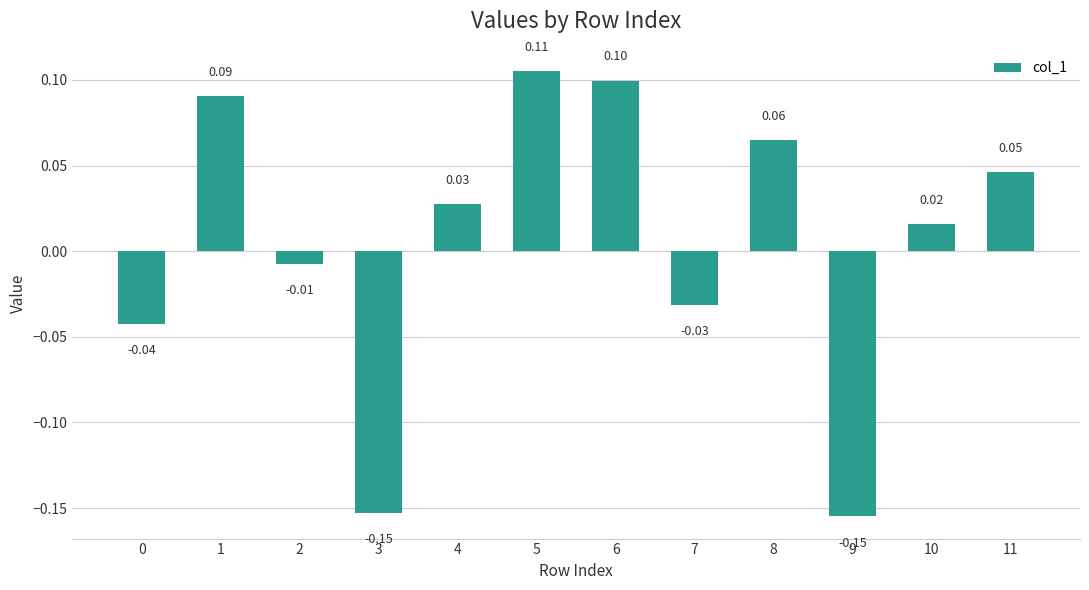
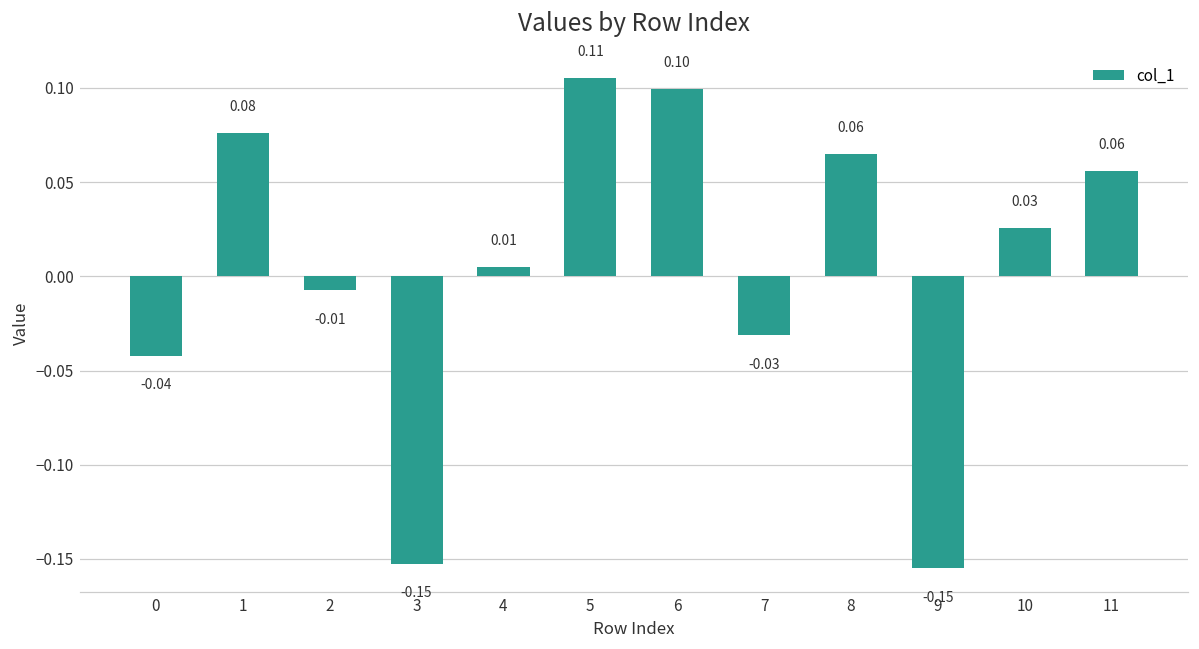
  {
    "0": -0.04,
-   "1": 0.09,
+   "1": 0.08,
    "2": -0.01,
    "3": -0.15,
-   "4": 0.03,
+   "4": 0.01,
    "5": 0.11,
    "6": 0.10,
    "7": -0.03,
    "8": 0.06,
    "9": -0.15,
-   "10": 0.02,
-   "11": 0.05
+   "10": 0.03,
+   "11": 0.06
  }
